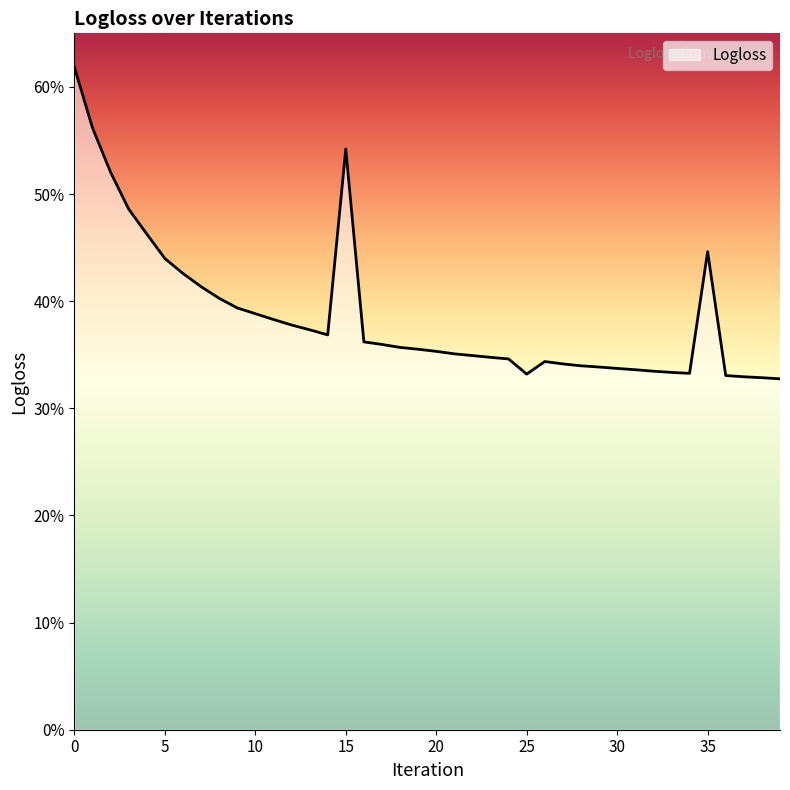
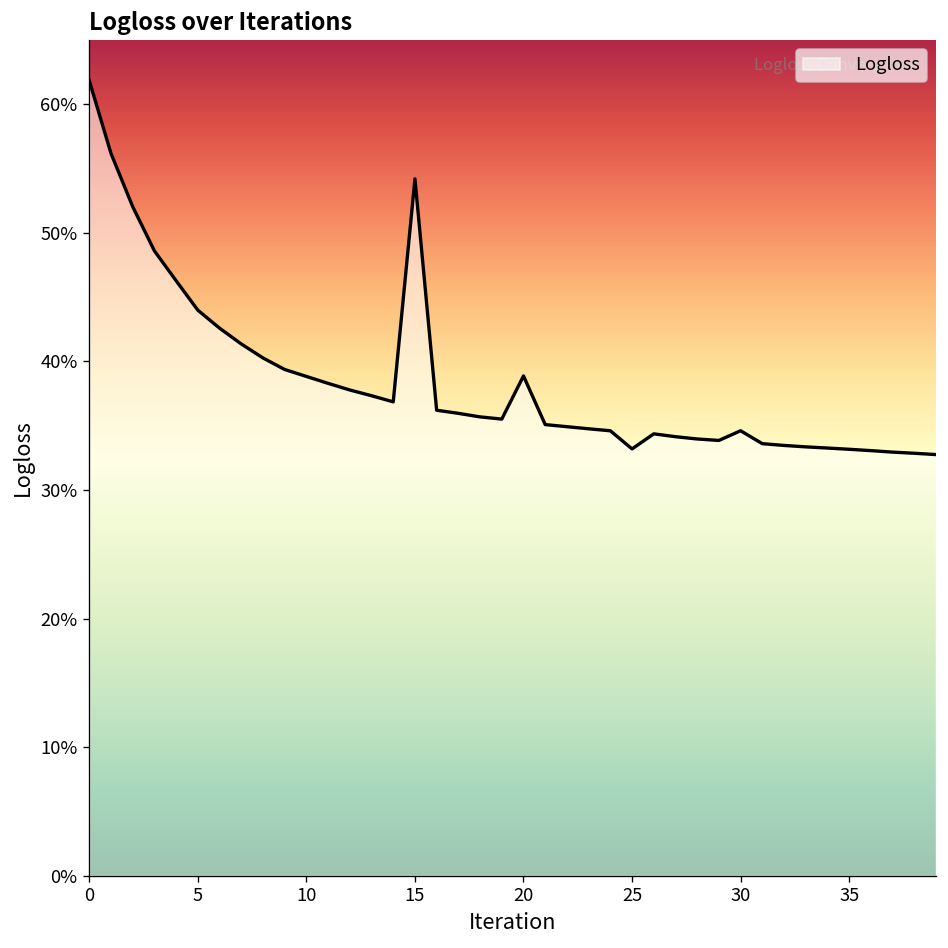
  {
    "0": "61.8%",
    "5": "44.0%",
    "10": "38.8%",
    "15": "54.2%",
-   "20": "35.3%",
+   "20": "38.9%",
    "25": "33.2%",
-   "30": "33.7%",
-   "35": "44.6%"
+   "30": "34.6%",
+   "35": "33.2%"
  }
